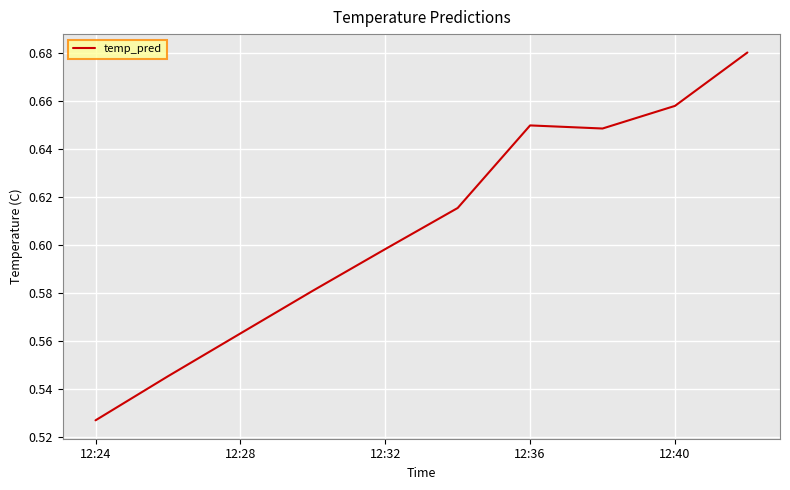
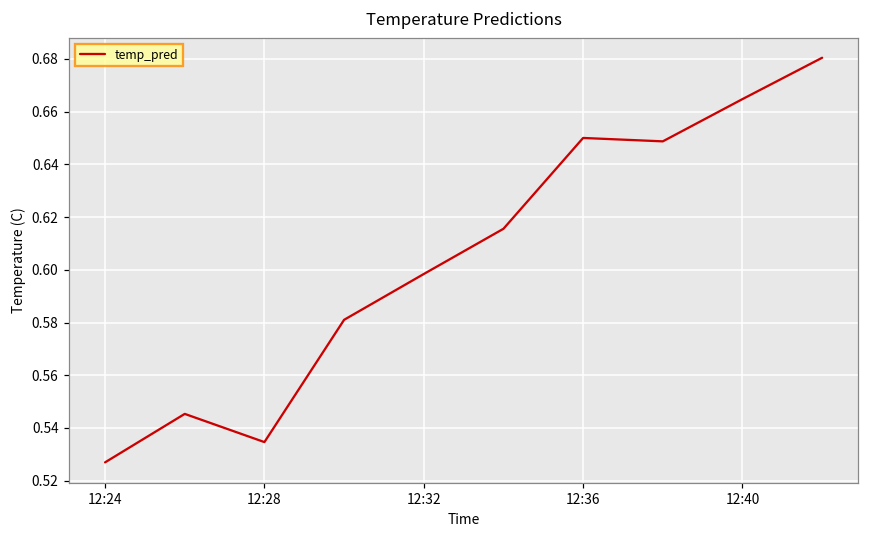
  {
    "12:24": 0.527,
-   "12:28": 0.563,
+   "12:28": 0.535,
    "12:32": 0.598,
    "12:36": 0.650,
-   "12:40": 0.658
+   "12:40": 0.665
  }
